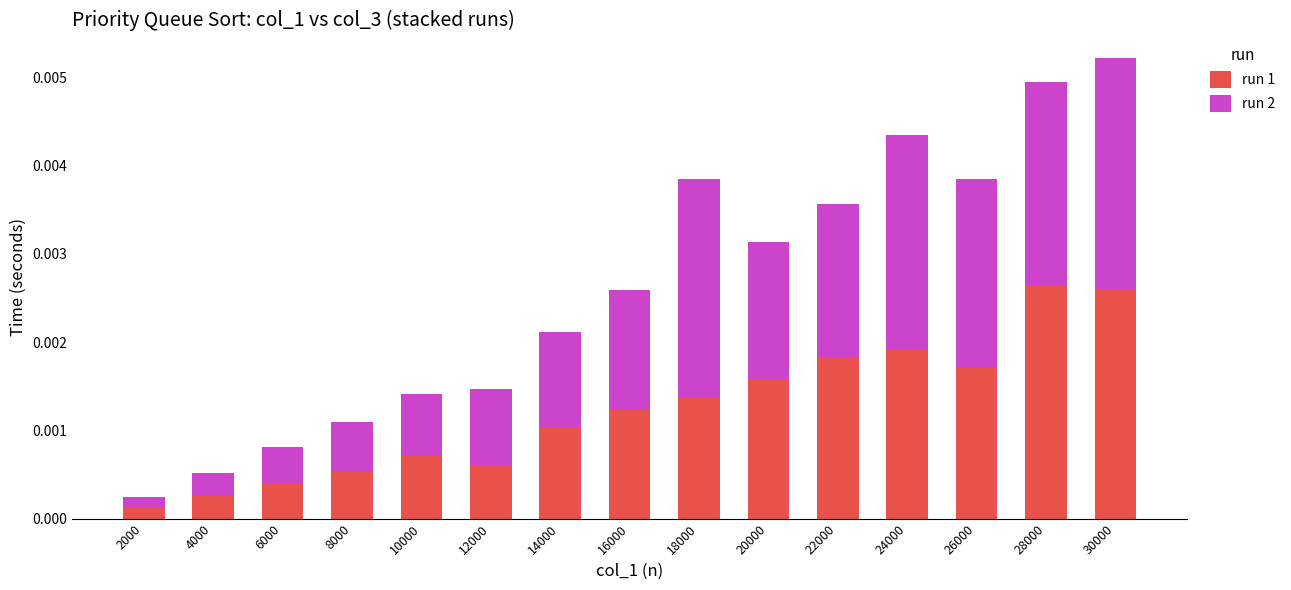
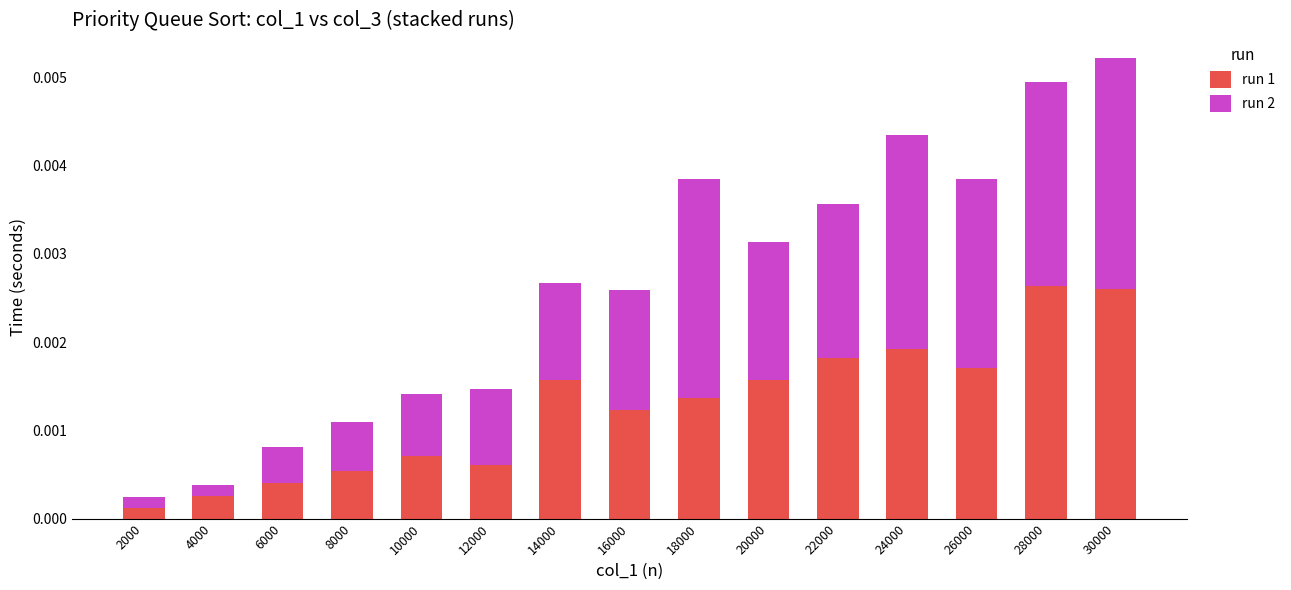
  {
    "run 1": {
      "2000": 0.0001,
      "4000": 0.0003,
      "6000": 0.0004,
      "8000": 0.0005,
      "10000": 0.0007,
      "12000": 0.0006,
-     "14000": 0.0010,
+     "14000": 0.0016,
      "16000": 0.0012,
      "18000": 0.0014,
      "20000": 0.0016,
      "22000": 0.0018,
      "24000": 0.0019,
      "26000": 0.0017,
      "28000": 0.0026,
      "30000": 0.0026
    },
    "run 2": {
      "2000": 0.0001,
-     "4000": 0.0003,
+     "4000": 0.0001,
      "6000": 0.0004,
      "8000": 0.0005,
      "10000": 0.0007,
      "12000": 0.0009,
      "14000": 0.0011,
      "16000": 0.0014,
      "18000": 0.0025,
      "20000": 0.0016,
      "22000": 0.0017,
      "24000": 0.0024,
      "26000": 0.0021,
      "28000": 0.0023,
      "30000": 0.0026
    }
  }
